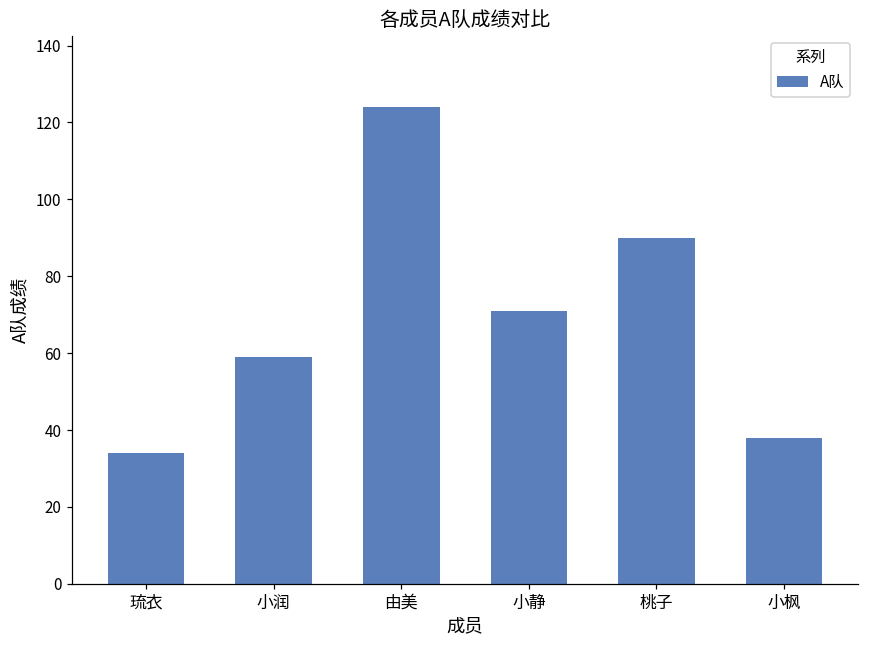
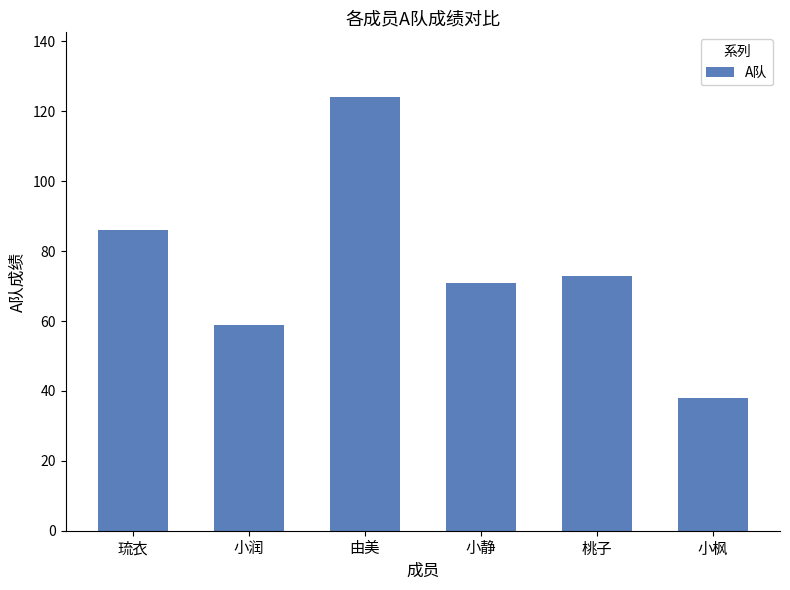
  {
-   "琉衣": 34,
+   "琉衣": 86,
    "小润": 59,
    "由美": 124,
    "小静": 71,
-   "桃子": 90,
+   "桃子": 73,
    "小枫": 38
  }
